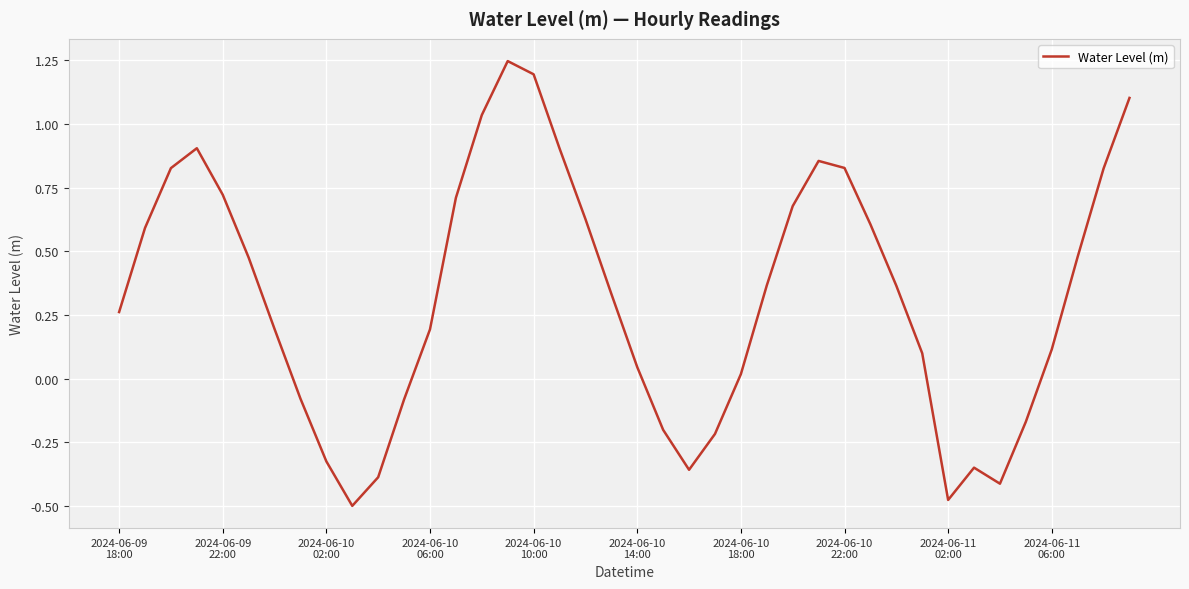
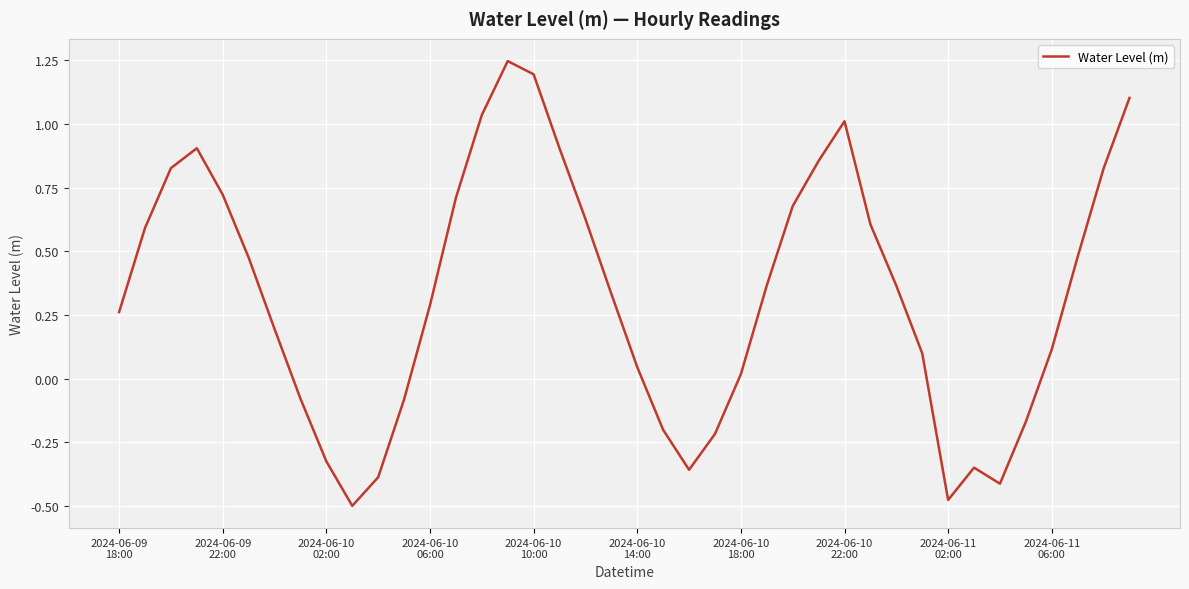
  {
    "2024-06-09 18:00": 0.26,
    "2024-06-09 22:00": 0.72,
    "2024-06-10 02:00": -0.32,
-   "2024-06-10 06:00": 0.19,
+   "2024-06-10 06:00": 0.29,
    "2024-06-10 10:00": 1.19,
    "2024-06-10 14:00": 0.05,
    "2024-06-10 18:00": 0.02,
-   "2024-06-10 22:00": 0.83,
+   "2024-06-10 22:00": 1.01,
    "2024-06-11 02:00": -0.48,
    "2024-06-11 06:00": 0.11
  }
